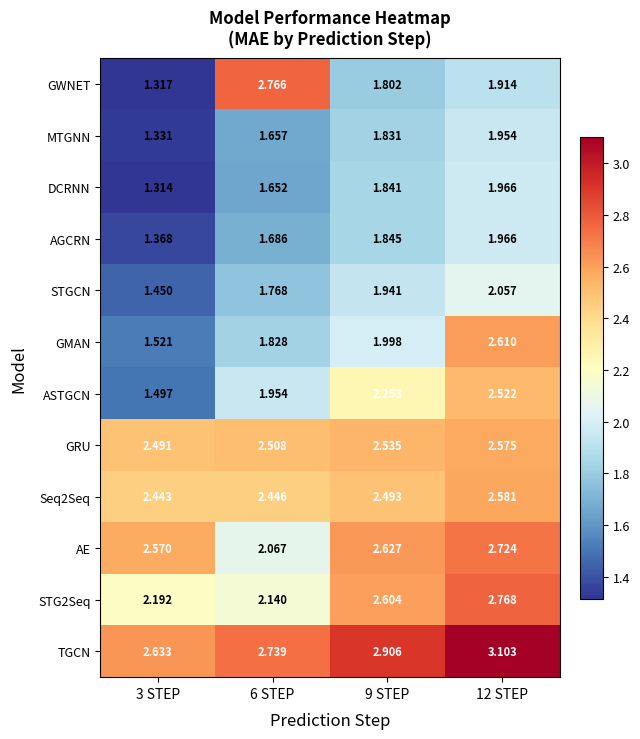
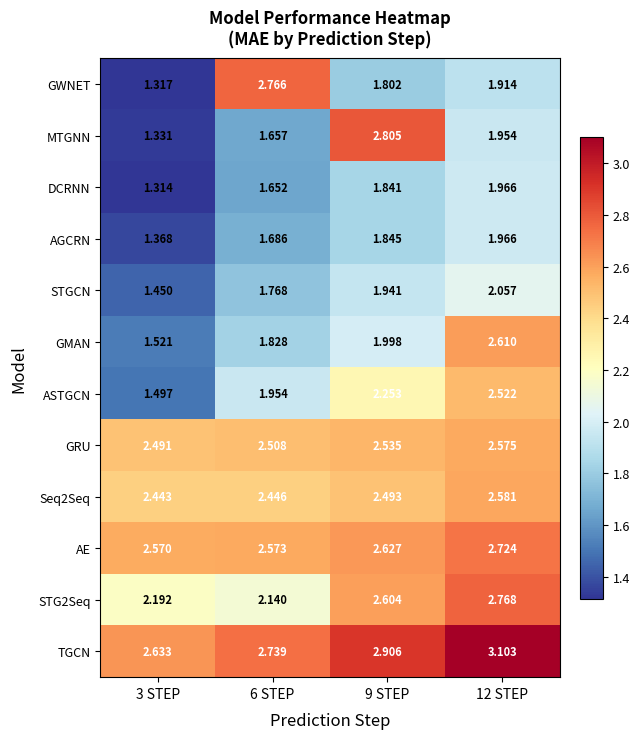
  {
    "GWNET": {
      "3 STEP": 1.317,
      "6 STEP": 2.766,
      "9 STEP": 1.802,
      "12 STEP": 1.914
    },
    "MTGNN": {
      "3 STEP": 1.331,
      "6 STEP": 1.657,
-     "9 STEP": 1.831,
+     "9 STEP": 2.805,
      "12 STEP": 1.954
    },
    "DCRNN": {
      "3 STEP": 1.314,
      "6 STEP": 1.652,
      "9 STEP": 1.841,
      "12 STEP": 1.966
    },
    "AGCRN": {
      "3 STEP": 1.368,
      "6 STEP": 1.686,
      "9 STEP": 1.845,
      "12 STEP": 1.966
    },
    "STGCN": {
      "3 STEP": 1.450,
      "6 STEP": 1.768,
      "9 STEP": 1.941,
      "12 STEP": 2.057
    },
    "GMAN": {
      "3 STEP": 1.521,
      "6 STEP": 1.828,
      "9 STEP": 1.998,
      "12 STEP": 2.610
    },
    "ASTGCN": {
      "3 STEP": 1.497,
      "6 STEP": 1.954,
      "9 STEP": 2.253,
      "12 STEP": 2.522
    },
    "GRU": {
      "3 STEP": 2.491,
      "6 STEP": 2.508,
      "9 STEP": 2.535,
      "12 STEP": 2.575
    },
    "Seq2Seq": {
      "3 STEP": 2.443,
      "6 STEP": 2.446,
      "9 STEP": 2.493,
      "12 STEP": 2.581
    },
    "AE": {
      "3 STEP": 2.570,
-     "6 STEP": 2.067,
+     "6 STEP": 2.573,
      "9 STEP": 2.627,
      "12 STEP": 2.724
    },
    "STG2Seq": {
      "3 STEP": 2.192,
      "6 STEP": 2.140,
      "9 STEP": 2.604,
      "12 STEP": 2.768
    },
    "TGCN": {
      "3 STEP": 2.633,
      "6 STEP": 2.739,
      "9 STEP": 2.906,
      "12 STEP": 3.103
    }
  }
